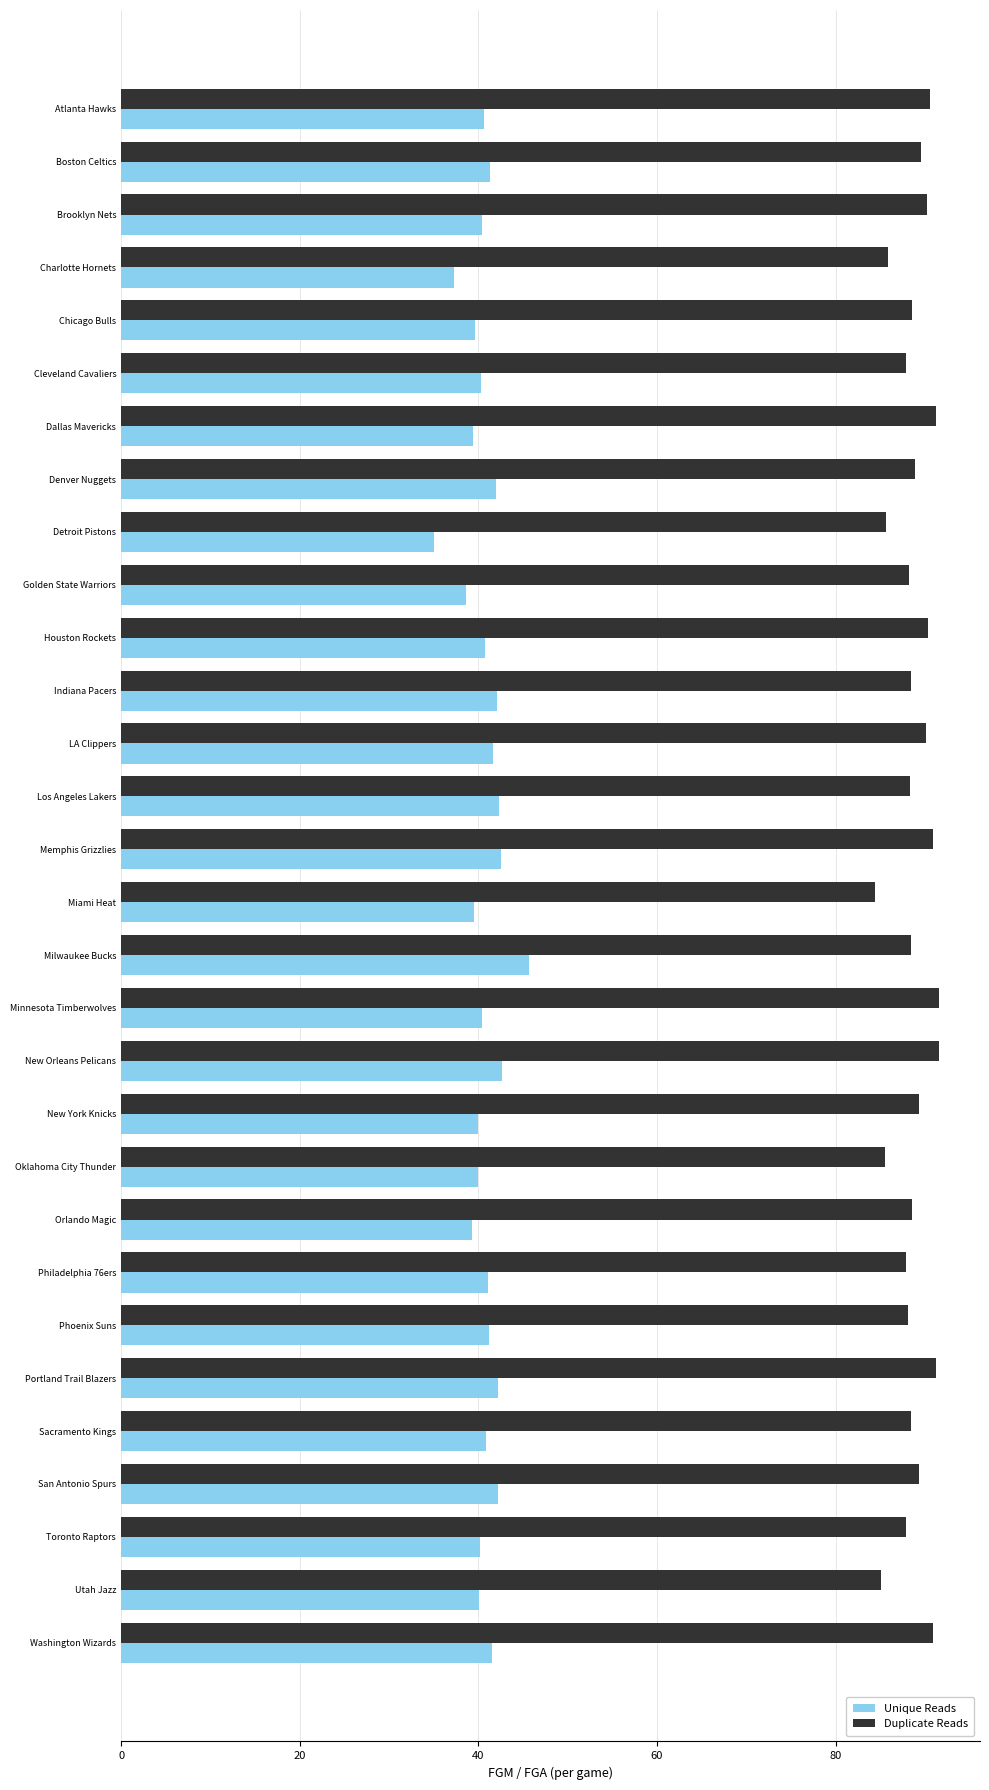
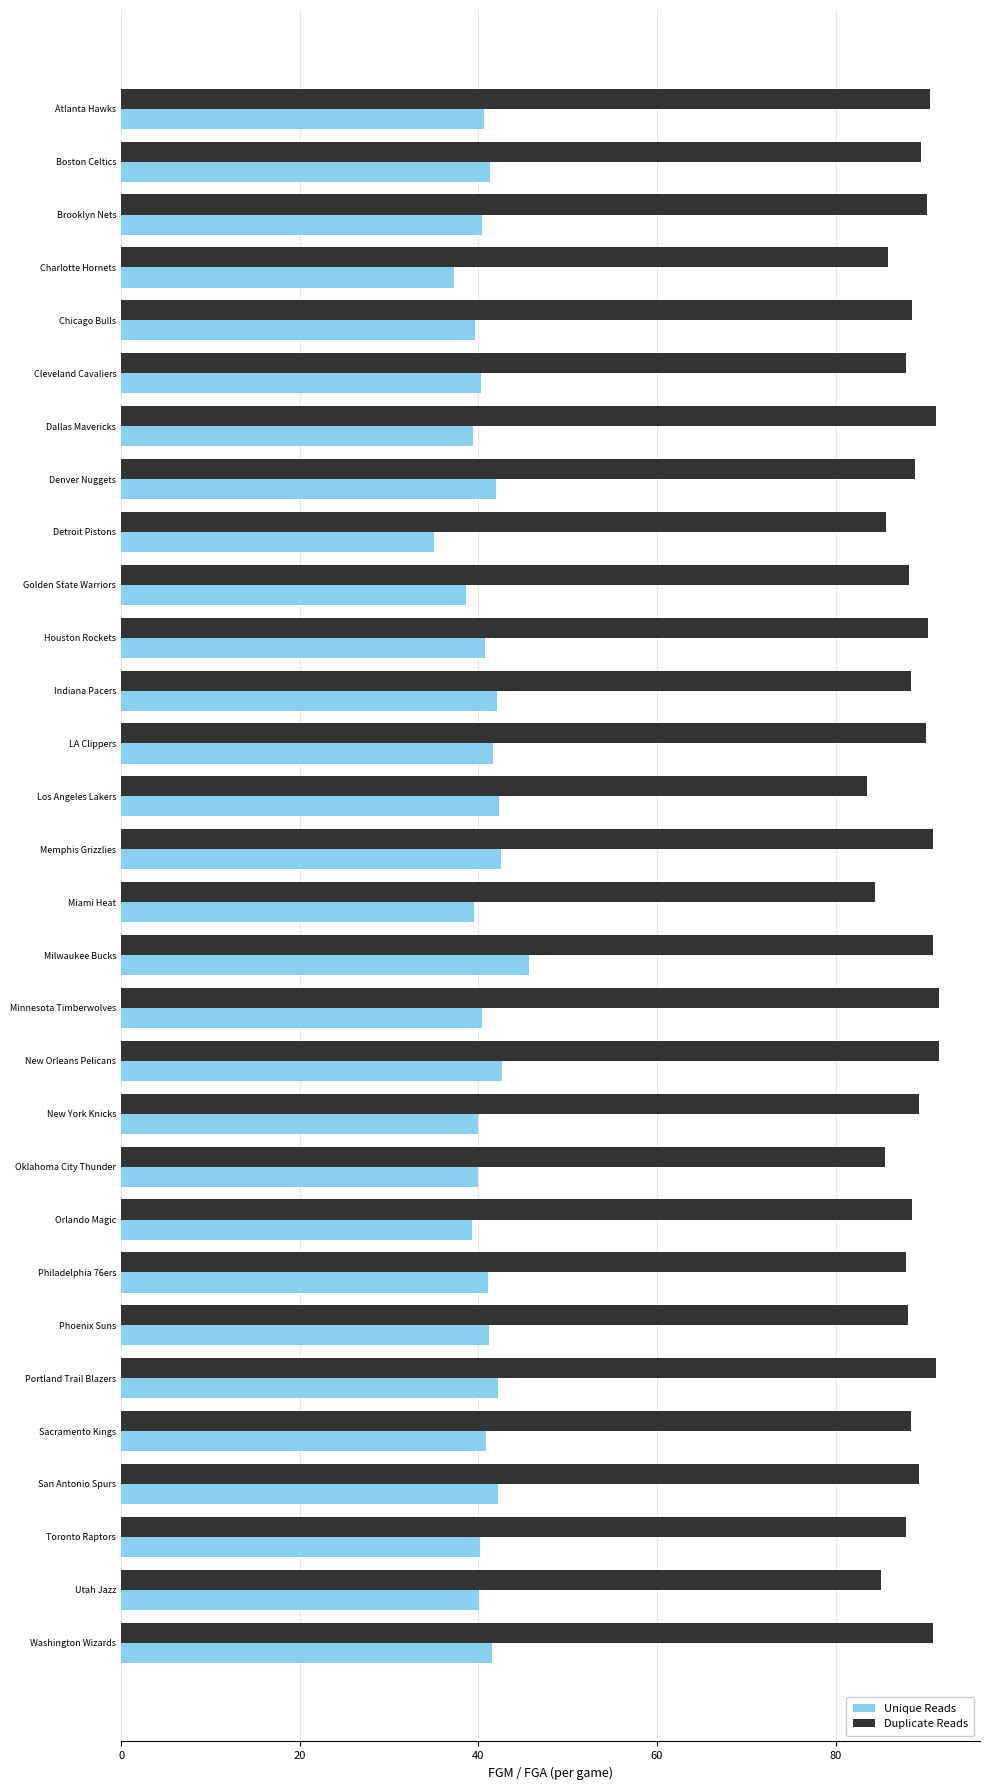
  {
    "Unique Reads": {
      "Atlanta Hawks": 41,
      "Boston Celtics": 41,
      "Brooklyn Nets": 40,
      "Charlotte Hornets": 37,
      "Chicago Bulls": 40,
      "Cleveland Cavaliers": 40,
      "Dallas Mavericks": 39,
      "Denver Nuggets": 42,
      "Detroit Pistons": 35,
      "Golden State Warriors": 39,
      "Houston Rockets": 41,
      "Indiana Pacers": 42,
      "LA Clippers": 42,
      "Los Angeles Lakers": 42,
      "Memphis Grizzlies": 43,
      "Miami Heat": 40,
      "Milwaukee Bucks": 46,
      "Minnesota Timberwolves": 40,
      "New Orleans Pelicans": 43,
      "New York Knicks": 40,
      "Oklahoma City Thunder": 40,
      "Orlando Magic": 39,
      "Philadelphia 76ers": 41,
      "Phoenix Suns": 41,
      "Portland Trail Blazers": 42,
      "Sacramento Kings": 41,
      "San Antonio Spurs": 42,
      "Toronto Raptors": 40,
      "Utah Jazz": 40,
      "Washington Wizards": 42
    },
    "Duplicate Reads": {
      "Atlanta Hawks": 91,
      "Boston Celtics": 90,
      "Brooklyn Nets": 90,
      "Charlotte Hornets": 86,
      "Chicago Bulls": 89,
      "Cleveland Cavaliers": 88,
      "Dallas Mavericks": 91,
      "Denver Nuggets": 89,
      "Detroit Pistons": 86,
      "Golden State Warriors": 88,
      "Houston Rockets": 90,
      "Indiana Pacers": 89,
      "LA Clippers": 90,
-     "Los Angeles Lakers": 88,
+     "Los Angeles Lakers": 84,
      "Memphis Grizzlies": 91,
      "Miami Heat": 84,
-     "Milwaukee Bucks": 89,
+     "Milwaukee Bucks": 91,
      "Minnesota Timberwolves": 92,
      "New Orleans Pelicans": 92,
      "New York Knicks": 89,
      "Oklahoma City Thunder": 86,
      "Orlando Magic": 89,
      "Philadelphia 76ers": 88,
      "Phoenix Suns": 88,
      "Portland Trail Blazers": 91,
      "Sacramento Kings": 88,
      "San Antonio Spurs": 89,
      "Toronto Raptors": 88,
      "Utah Jazz": 85,
      "Washington Wizards": 91
    }
  }
